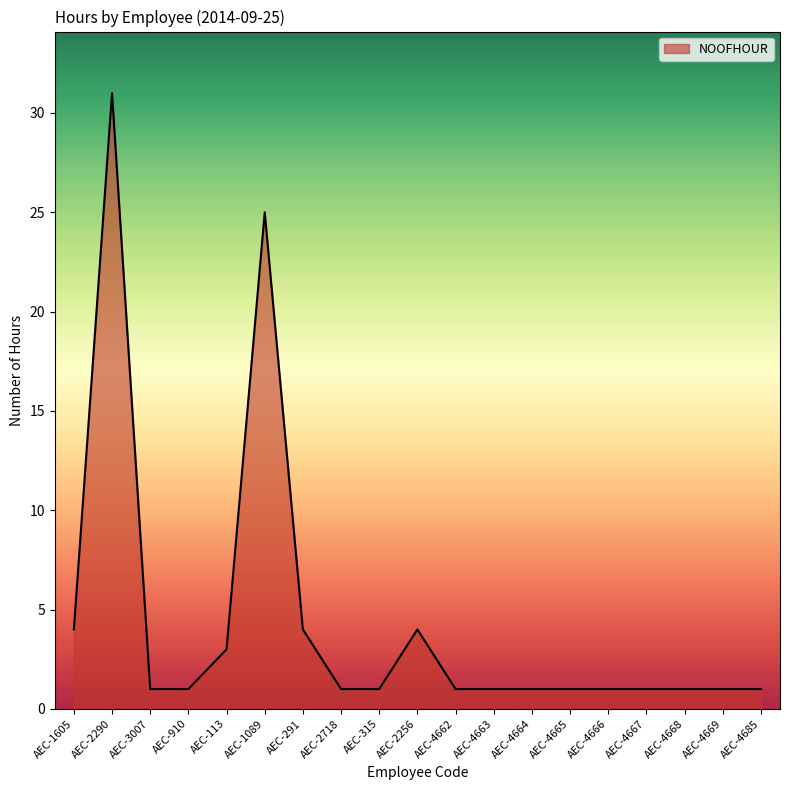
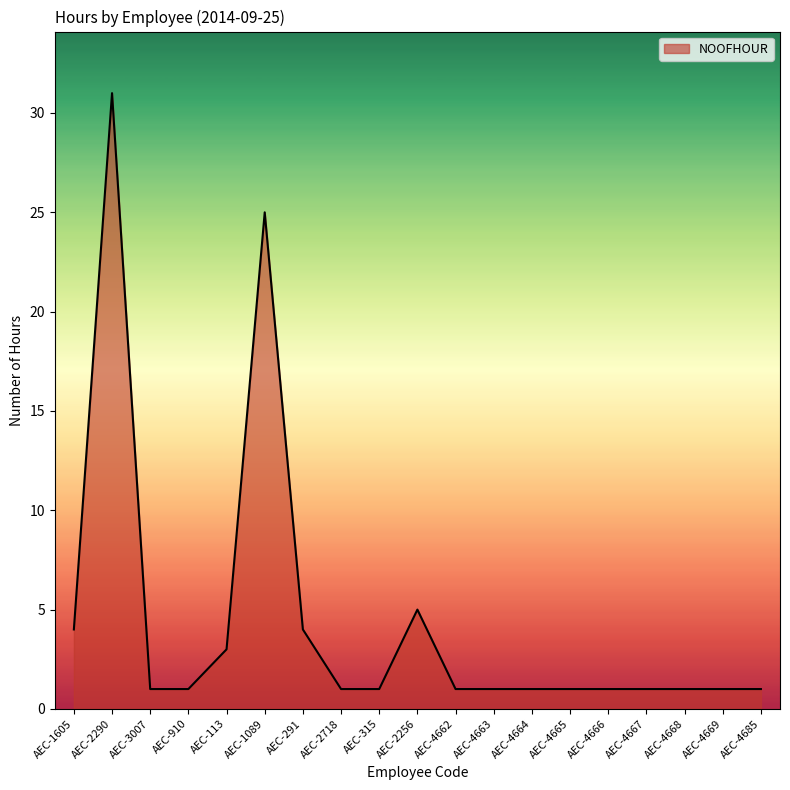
  {
    "AEC-1605": 4,
    "AEC-2290": 31,
    "AEC-3007": 1,
    "AEC-910": 1,
    "AEC-113": 3,
    "AEC-1089": 25,
    "AEC-291": 4,
    "AEC-2718": 1,
    "AEC-315": 1,
-   "AEC-2256": 4,
+   "AEC-2256": 5,
    "AEC-4662": 1,
    "AEC-4663": 1,
    "AEC-4664": 1,
    "AEC-4665": 1,
    "AEC-4666": 1,
    "AEC-4667": 1,
    "AEC-4668": 1,
    "AEC-4669": 1,
    "AEC-4685": 1
  }
